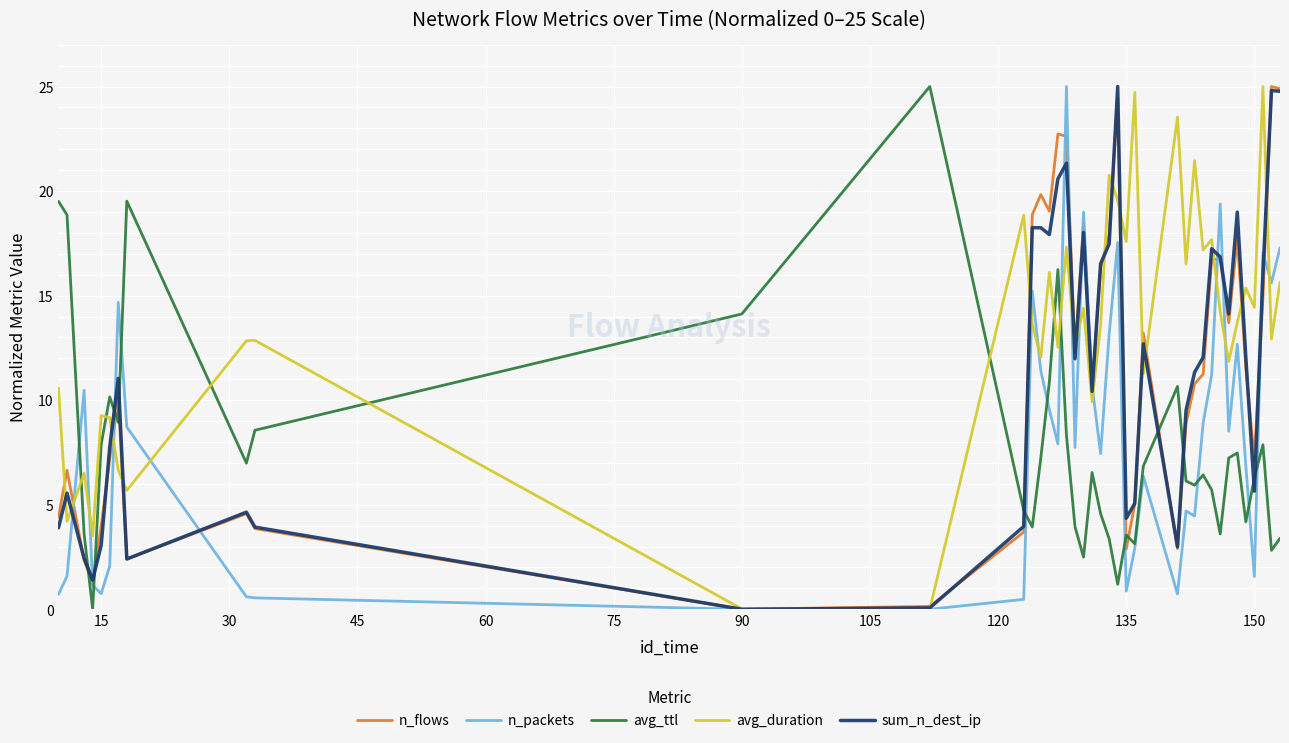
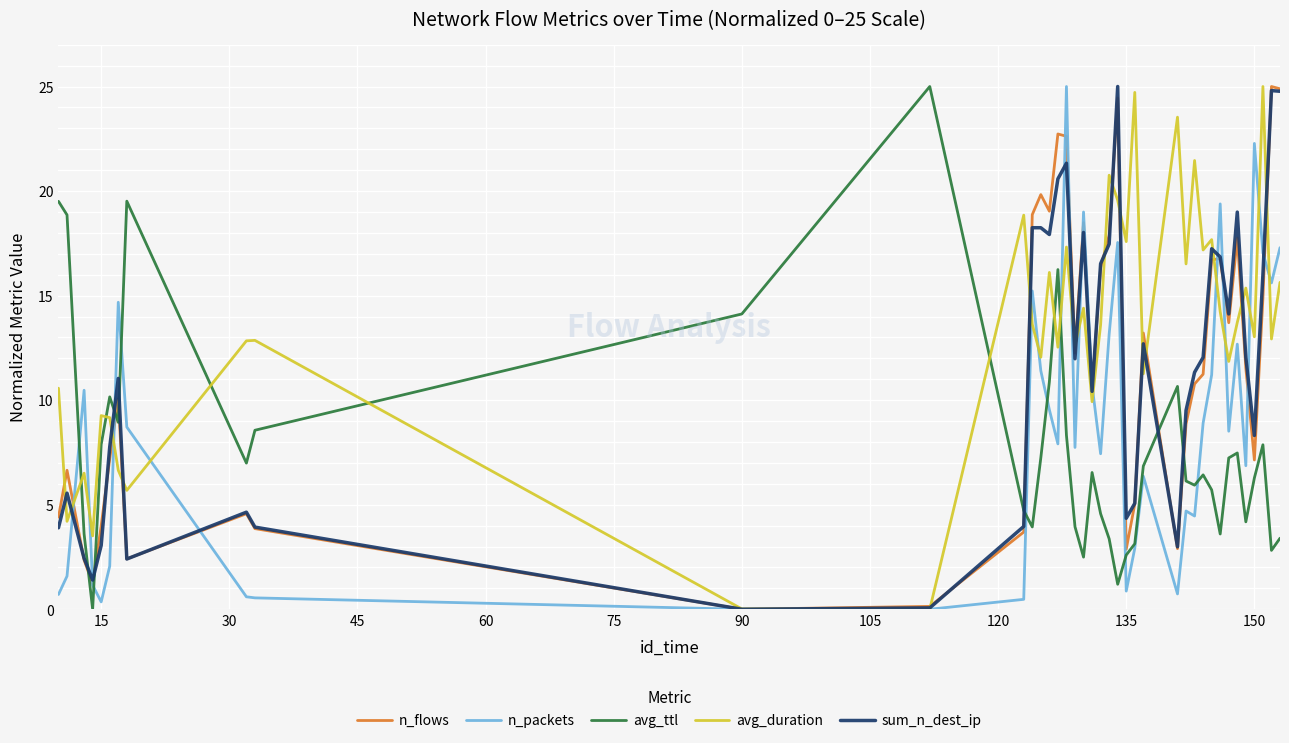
  {
    "n_flows": {
      "15": 4.0,
      "135": 2.9,
      "150": 7.1
    },
    "n_packets": {
-     "15": 0.7,
+     "15": 0.4,
      "135": 0.9,
-     "150": 1.6
+     "150": 22.3
    },
    "avg_ttl": {
      "15": 7.9,
      "90": 14.1,
-     "135": 3.5,
+     "135": 2.6,
      "150": 6.3
    },
    "avg_duration": {
      "15": 9.3,
      "135": 17.6,
-     "150": 14.4
+     "150": 13.0
    },
    "sum_n_dest_ip": {
      "15": 3.1,
      "135": 4.4,
-     "150": 5.6
+     "150": 8.3
    }
  }
